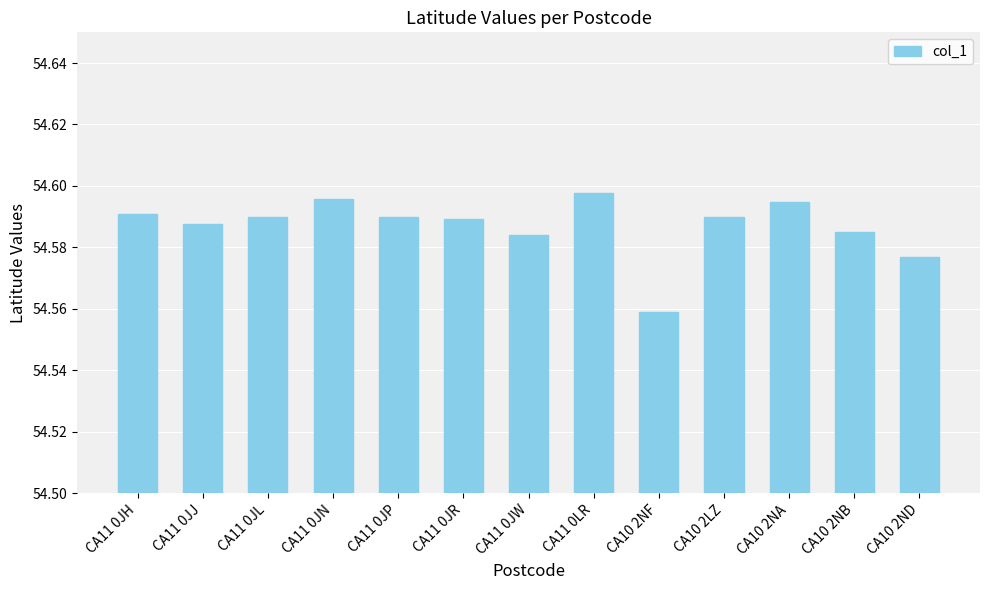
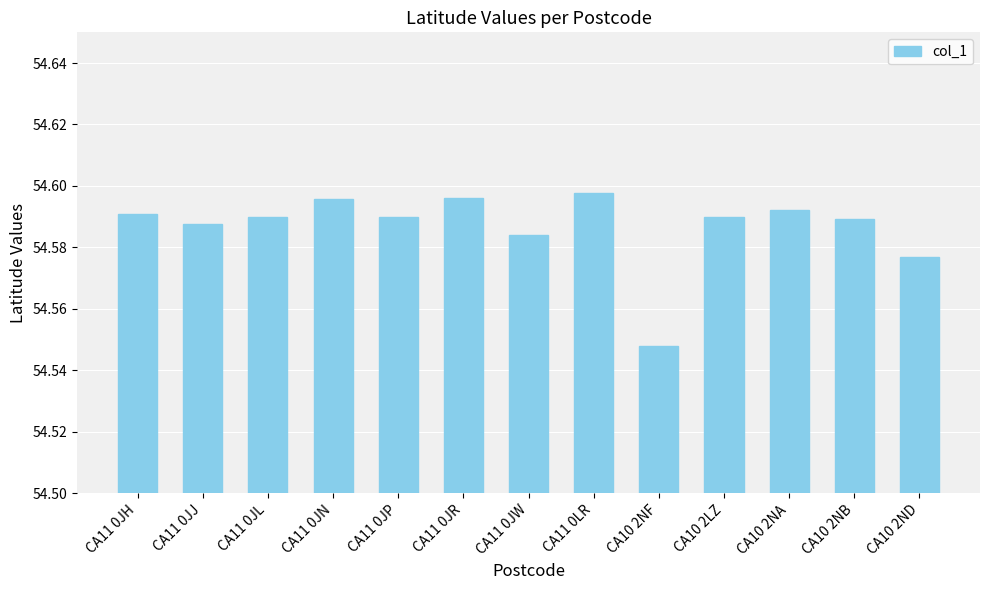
  {
    "CA11 0JH": 54.591,
    "CA11 0JJ": 54.588,
    "CA11 0JL": 54.590,
    "CA11 0JN": 54.596,
    "CA11 0JP": 54.590,
-   "CA11 0JR": 54.589,
+   "CA11 0JR": 54.596,
    "CA11 0JW": 54.584,
    "CA11 0LR": 54.598,
-   "CA10 2NF": 54.559,
+   "CA10 2NF": 54.548,
    "CA10 2LZ": 54.590,
-   "CA10 2NA": 54.595,
-   "CA10 2NB": 54.585,
+   "CA10 2NA": 54.592,
+   "CA10 2NB": 54.589,
    "CA10 2ND": 54.577
  }
